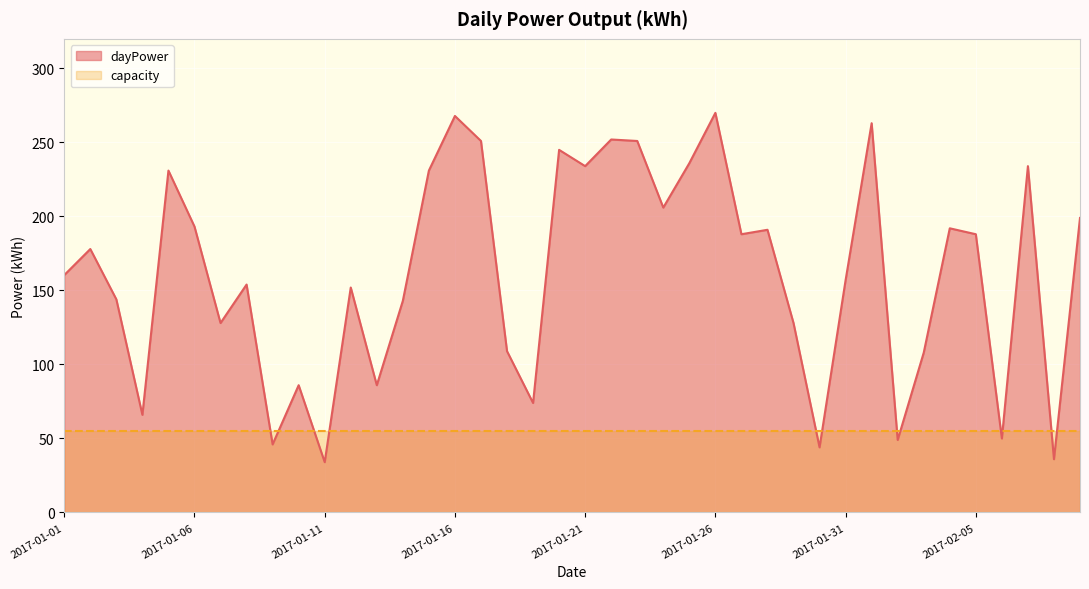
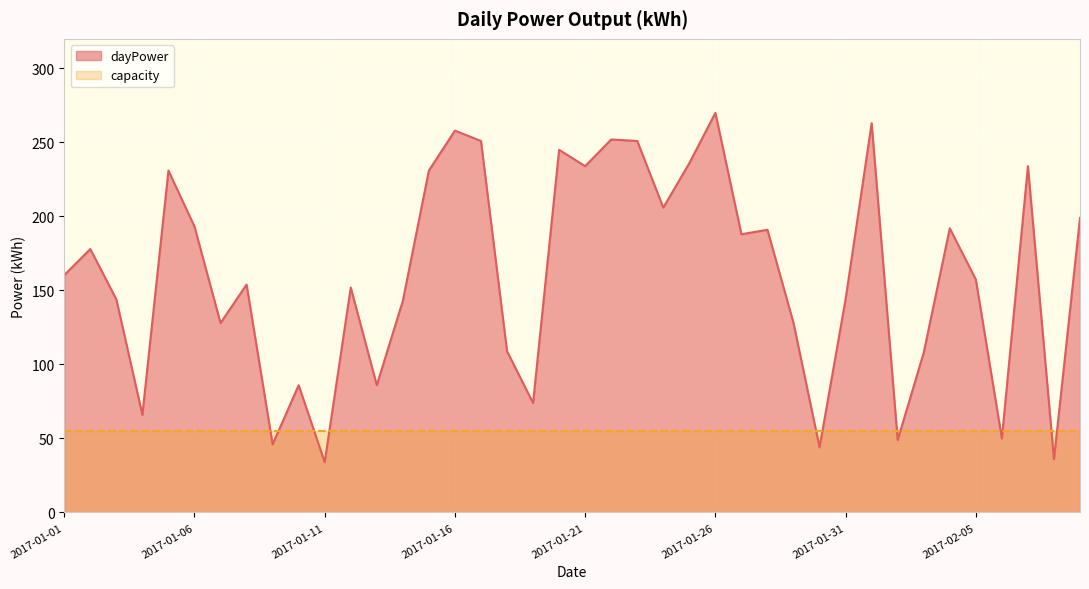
  {
    "dayPower": {
      "2017-01-01": 160,
      "2017-01-06": 193,
      "2017-01-11": 34,
-     "2017-01-16": 268,
+     "2017-01-16": 258,
      "2017-01-21": 234,
      "2017-01-26": 270,
-     "2017-01-31": 157,
-     "2017-02-05": 188
+     "2017-01-31": 144,
+     "2017-02-05": 157
    },
    "capacity": {
      "2017-01-01": 55,
      "2017-01-06": 55,
      "2017-01-11": 55,
      "2017-01-16": 55,
      "2017-01-21": 55,
      "2017-01-26": 55,
      "2017-01-31": 55,
      "2017-02-05": 55
    }
  }
